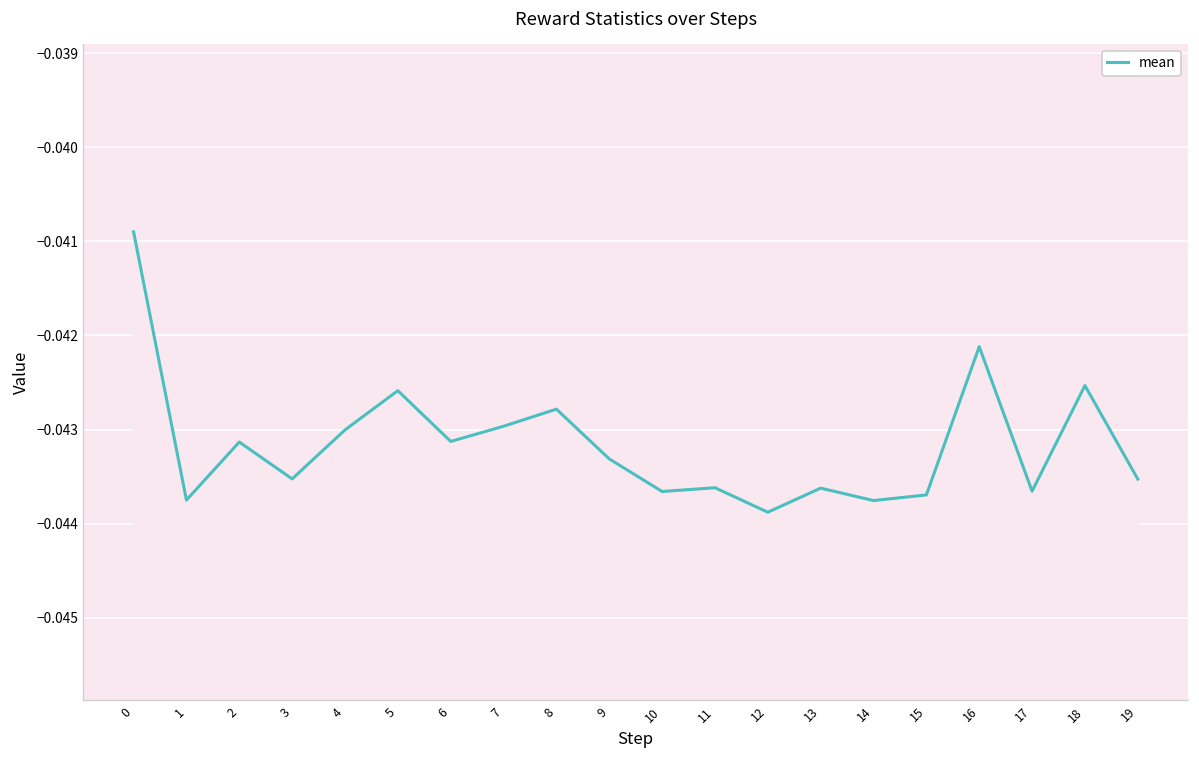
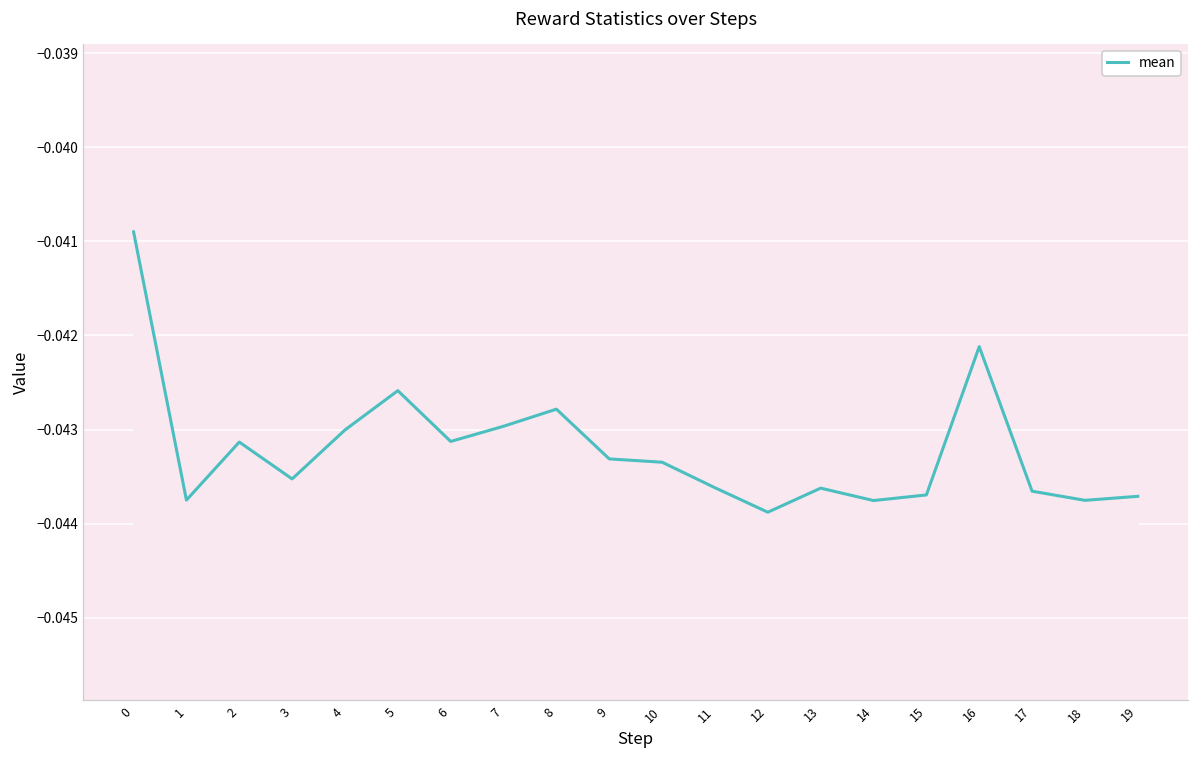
  {
    "0": -0.0409,
    "1": -0.0438,
    "2": -0.0431,
    "3": -0.0435,
    "4": -0.0430,
    "5": -0.0426,
    "6": -0.0431,
    "7": -0.0430,
    "8": -0.0428,
    "9": -0.0433,
-   "10": -0.0437,
+   "10": -0.0433,
    "11": -0.0436,
    "12": -0.0439,
    "13": -0.0436,
    "14": -0.0438,
    "15": -0.0437,
    "16": -0.0421,
    "17": -0.0437,
-   "18": -0.0425,
-   "19": -0.0435
+   "18": -0.0438,
+   "19": -0.0437
  }
